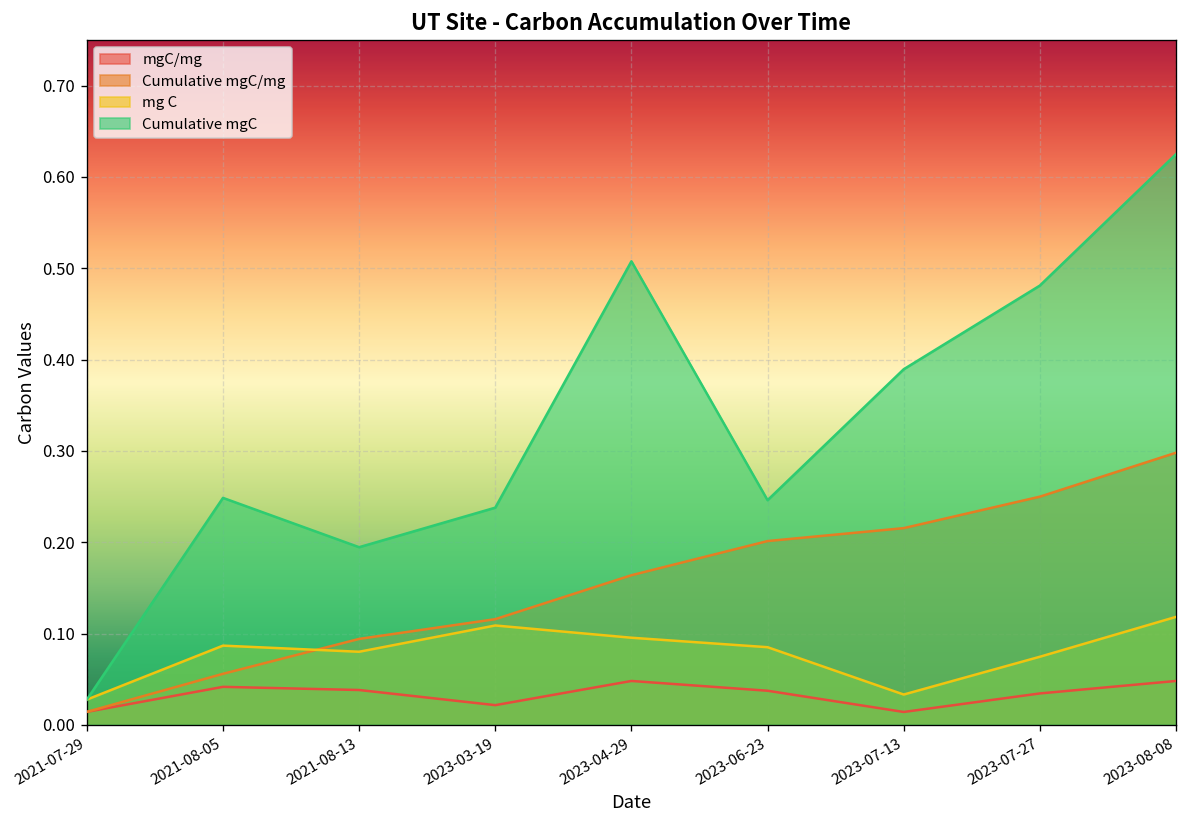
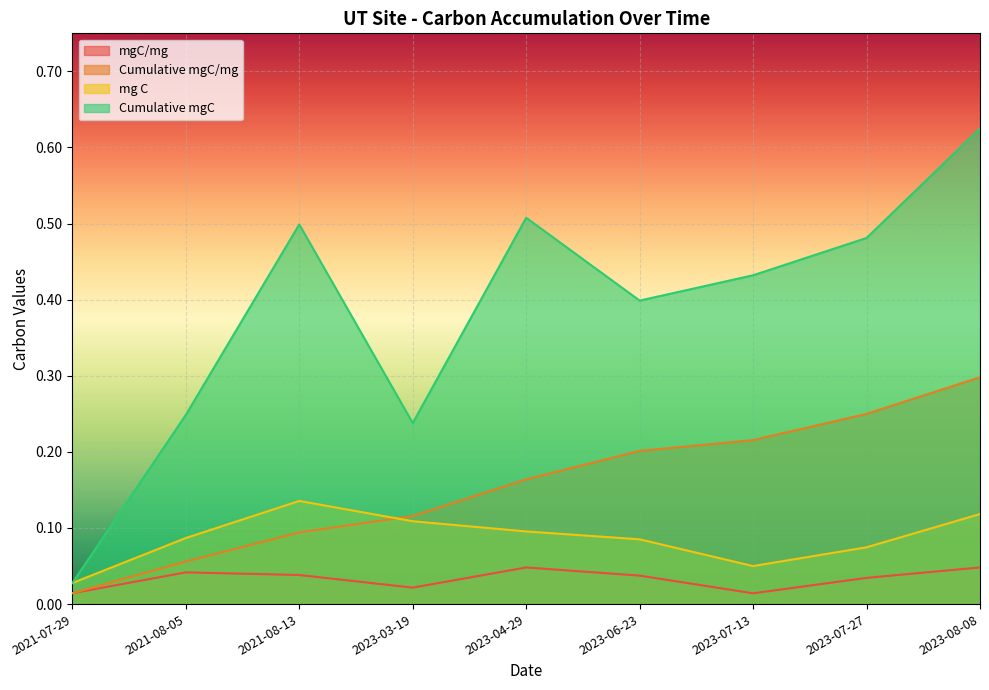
  {
    "mg C": {
      "2021-08-05": 0.09,
-     "2021-08-13": 0.08,
+     "2021-08-13": 0.14,
      "2023-03-19": 0.11,
      "2023-04-29": 0.10,
      "2023-06-23": 0.09,
-     "2023-07-13": 0.03,
+     "2023-07-13": 0.05,
      "2023-07-27": 0.07,
      "2023-08-08": 0.12
    },
    "Cumulative mgC": {
      "2021-08-05": 0.25,
-     "2021-08-13": 0.19,
+     "2021-08-13": 0.50,
      "2023-03-19": 0.24,
      "2023-04-29": 0.51,
-     "2023-06-23": 0.25,
-     "2023-07-13": 0.39,
+     "2023-06-23": 0.40,
+     "2023-07-13": 0.43,
      "2023-07-27": 0.48,
      "2023-08-08": 0.62
    }
  }
